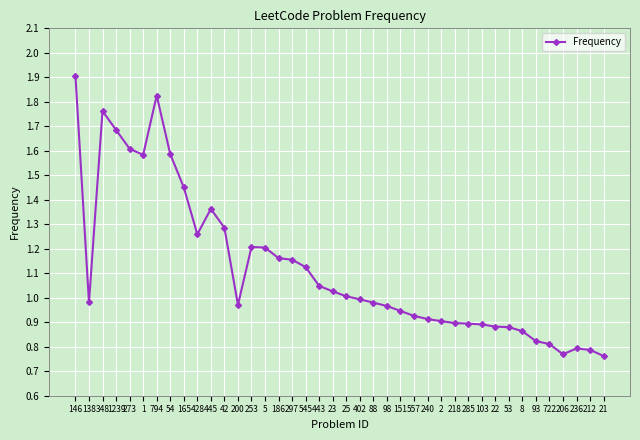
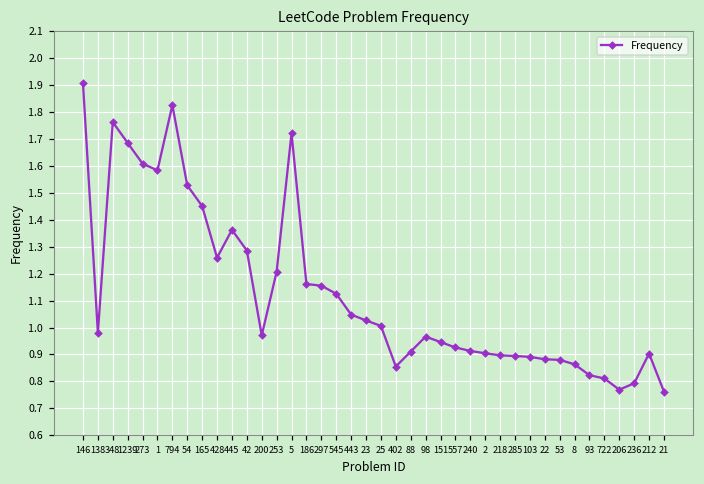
  {
    "146": 1.91,
    "138": 0.98,
    "1239": 1.69,
    "1": 1.58,
    "794": 1.83,
-   "54": 1.59,
+   "54": 1.53,
    "165": 1.45,
    "428": 1.26,
    "445": 1.36,
    "42": 1.29,
    "200": 0.97,
    "253": 1.21,
-   "5": 1.20,
+   "5": 1.72,
    "186": 1.16,
    "297": 1.16,
    "545": 1.13,
    "443": 1.05,
    "23": 1.03,
    "25": 1.01,
-   "402": 0.99,
-   "88": 0.98,
+   "402": 0.86,
+   "88": 0.91,
    "98": 0.97,
    "151": 0.95,
    "557": 0.93,
    "240": 0.91,
    "2": 0.90,
    "218": 0.90,
    "285": 0.89,
    "103": 0.89,
    "22": 0.88,
    "53": 0.88,
    "8": 0.86,
    "93": 0.82,
    "722": 0.81,
    "206": 0.77,
    "236": 0.79,
-   "212": 0.79,
+   "212": 0.90,
    "21": 0.76
  }
